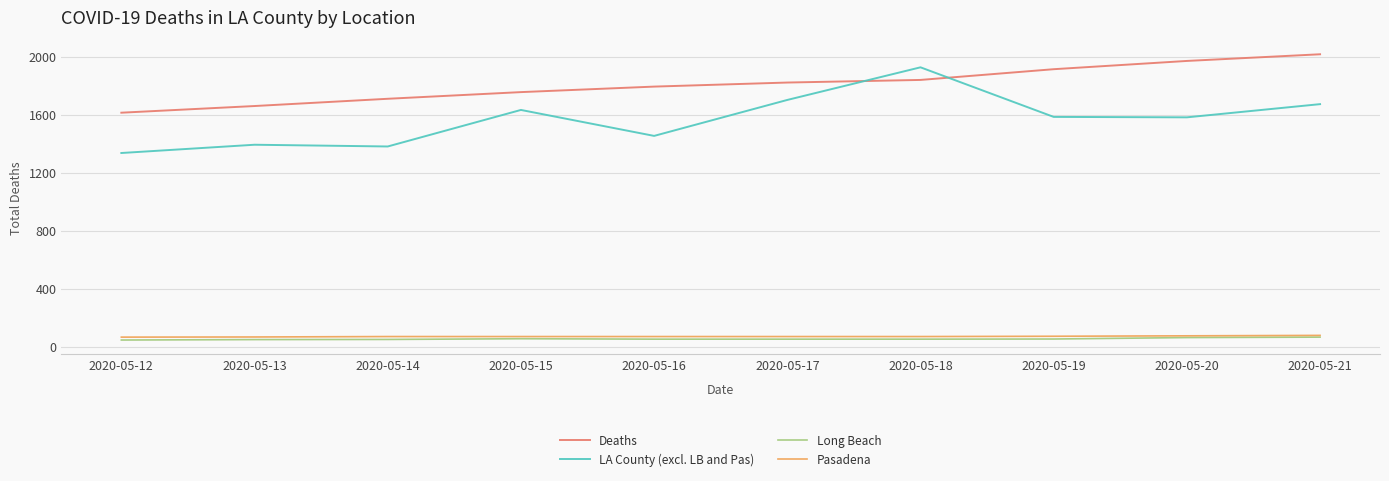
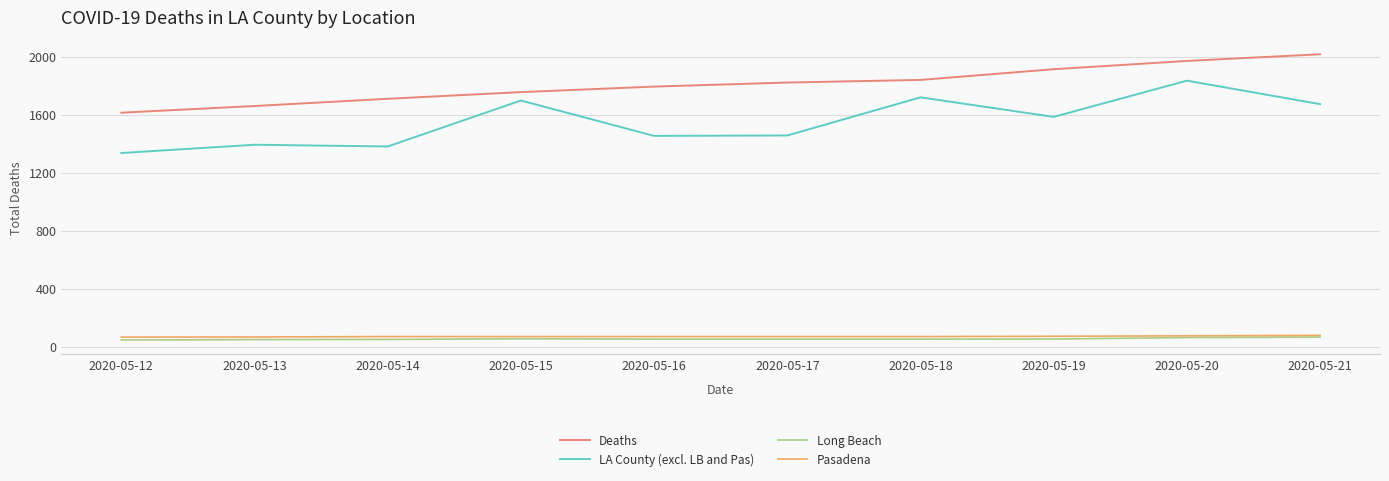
  {
    "LA County (excl. LB and Pas)": {
      "2020-05-12": 1340,
      "2020-05-13": 1390,
      "2020-05-14": 1380,
-     "2020-05-15": 1630,
+     "2020-05-15": 1700,
      "2020-05-16": 1450,
-     "2020-05-17": 1700,
-     "2020-05-18": 1930,
+     "2020-05-17": 1460,
+     "2020-05-18": 1720,
      "2020-05-19": 1580,
-     "2020-05-20": 1580,
+     "2020-05-20": 1830,
      "2020-05-21": 1670
    },
    "Long Beach": {
      "2020-05-12": 50,
      "2020-05-13": 50,
      "2020-05-14": 50,
      "2020-05-16": 50,
      "2020-05-17": 50,
      "2020-05-18": 50,
      "2020-05-19": 50
    }
  }
